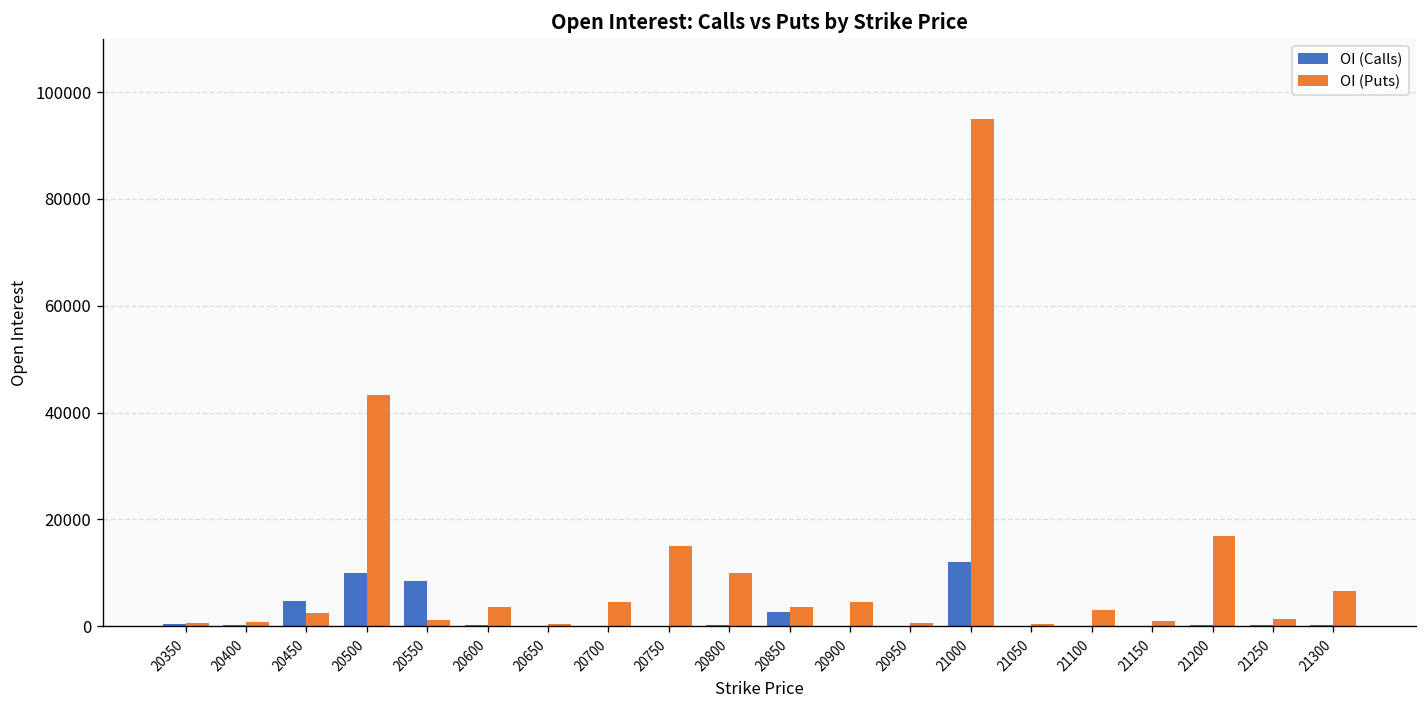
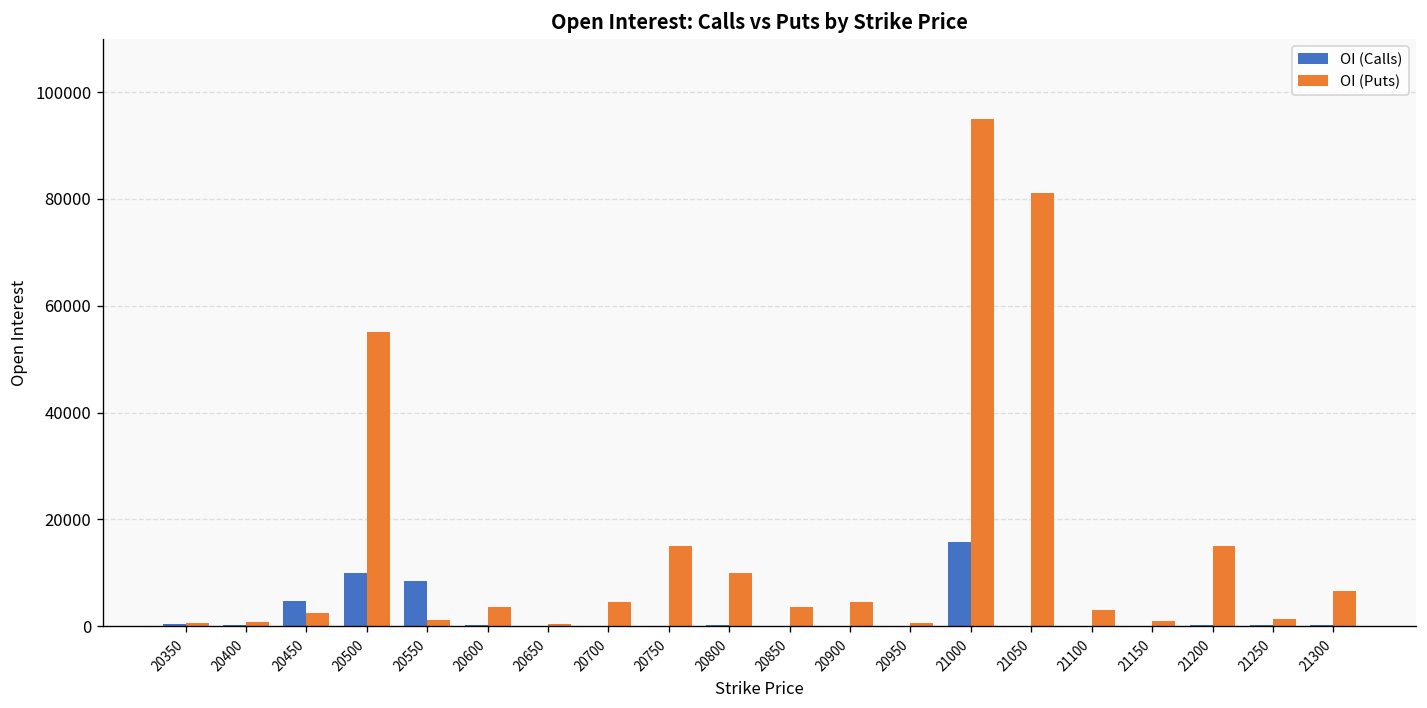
  {
    "OI (Calls)": {
      "20450": 5000,
      "20500": 10000,
      "20550": 8000,
-     "20850": 3000,
-     "21000": 12000
+     "20850": 0,
+     "21000": 16000
    },
    "OI (Puts)": {
      "20400": 1000,
      "20450": 2000,
-     "20500": 43000,
+     "20500": 55000,
      "20550": 1000,
      "20600": 4000,
      "20700": 5000,
      "20750": 15000,
      "20800": 10000,
      "20850": 4000,
      "20900": 4000,
      "20950": 1000,
      "21000": 95000,
-     "21050": 0,
+     "21050": 81000,
      "21100": 3000,
      "21150": 1000,
-     "21200": 17000,
+     "21200": 15000,
      "21250": 1000,
      "21300": 7000
    }
  }
